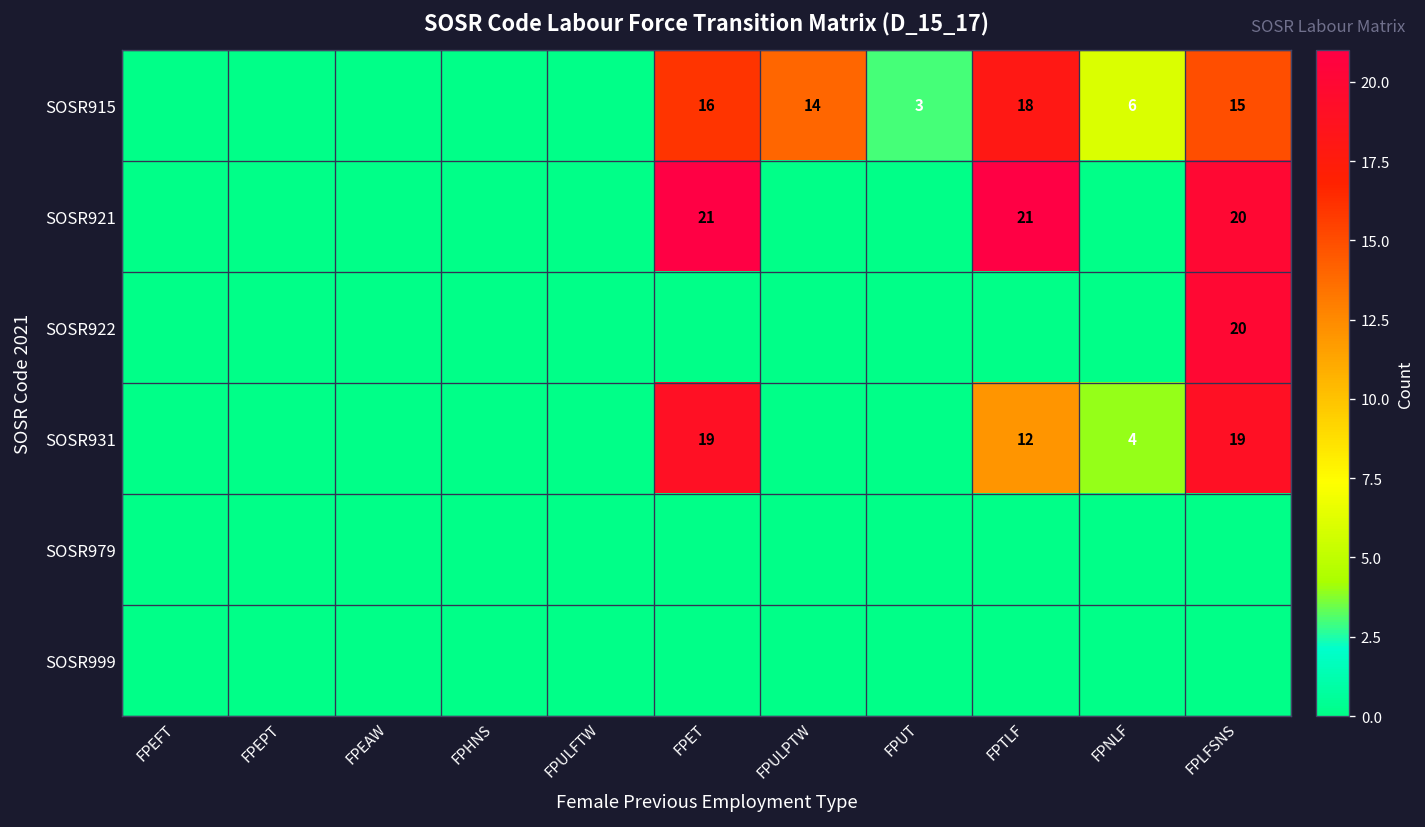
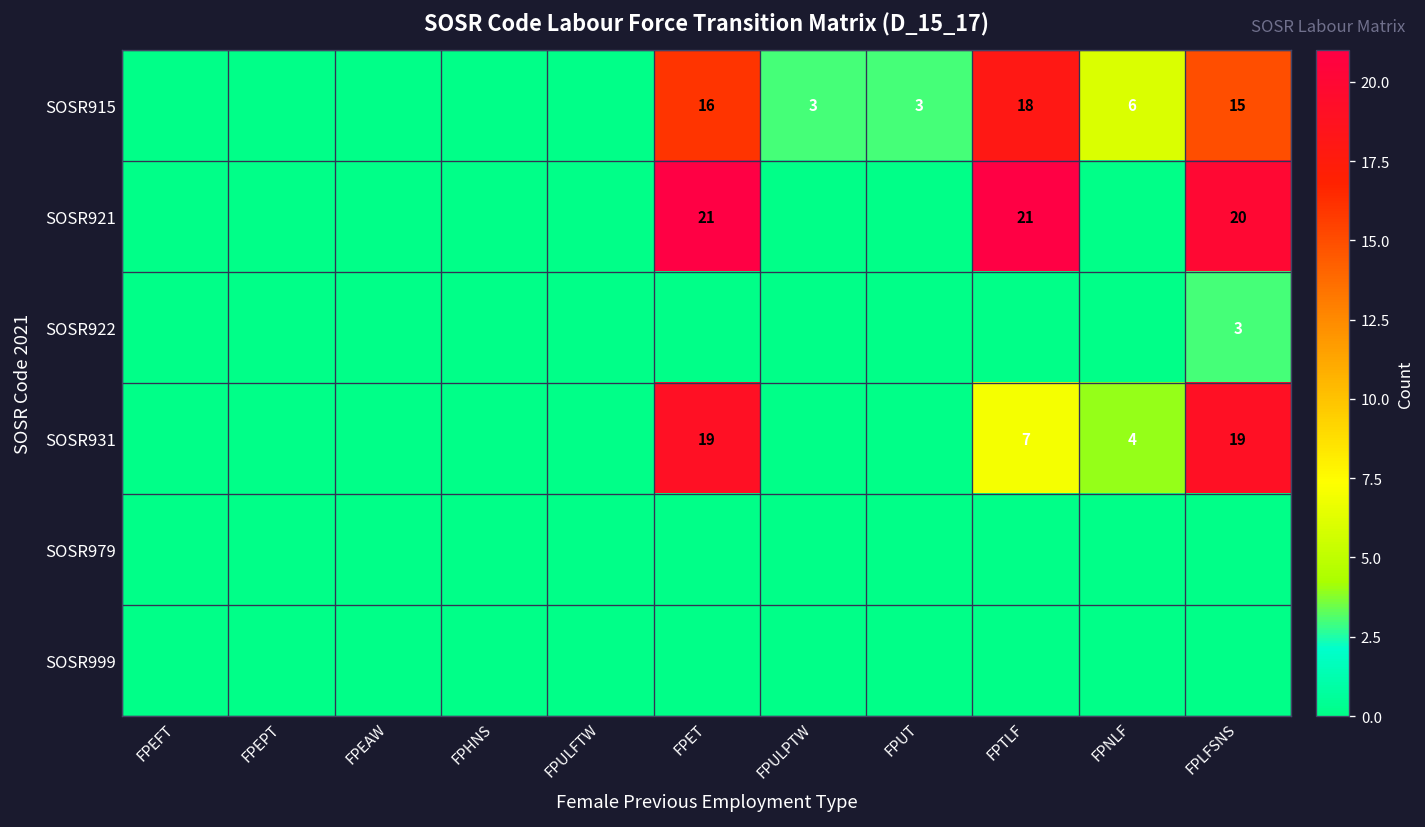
  {
    "SOSR915": {
      "FPET": 16,
-     "FPULPTW": 14,
+     "FPULPTW": 3,
      "FPUT": 3,
      "FPTLF": 18,
      "FPNLF": 6,
      "FPLFSNS": 15
    },
    "SOSR921": {
      "FPET": 21,
      "FPTLF": 21,
      "FPLFSNS": 20
    },
    "SOSR922": {
-     "FPLFSNS": 20
+     "FPLFSNS": 3
    },
    "SOSR931": {
      "FPET": 19,
-     "FPTLF": 12,
+     "FPTLF": 7,
      "FPNLF": 4,
      "FPLFSNS": 19
    }
  }
